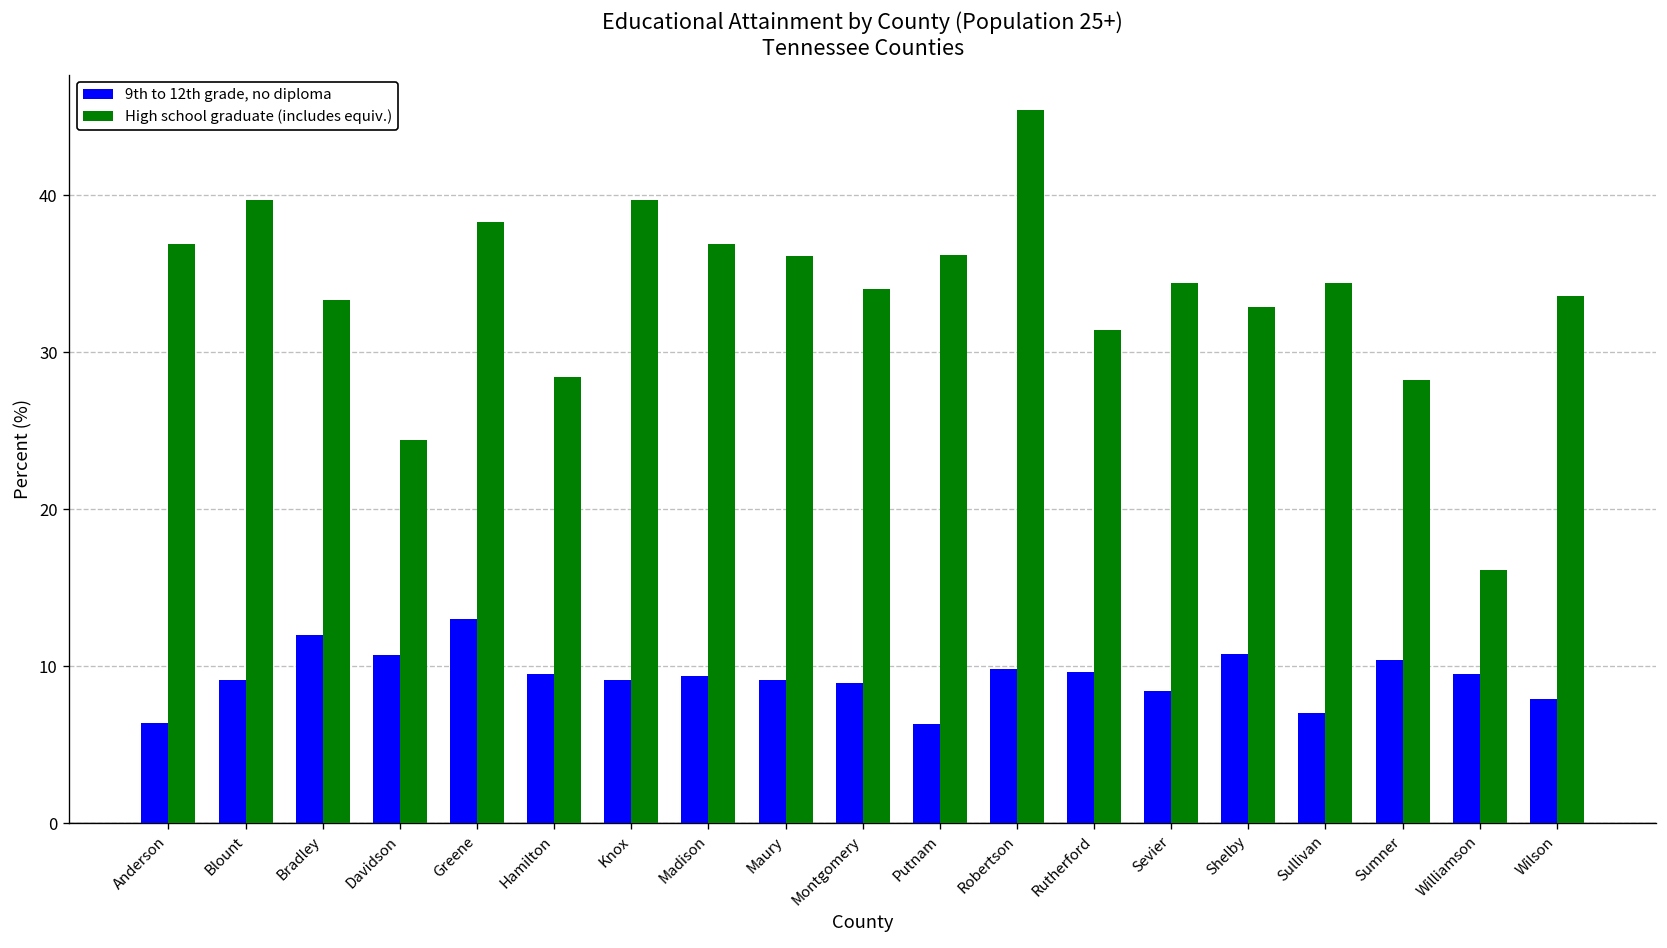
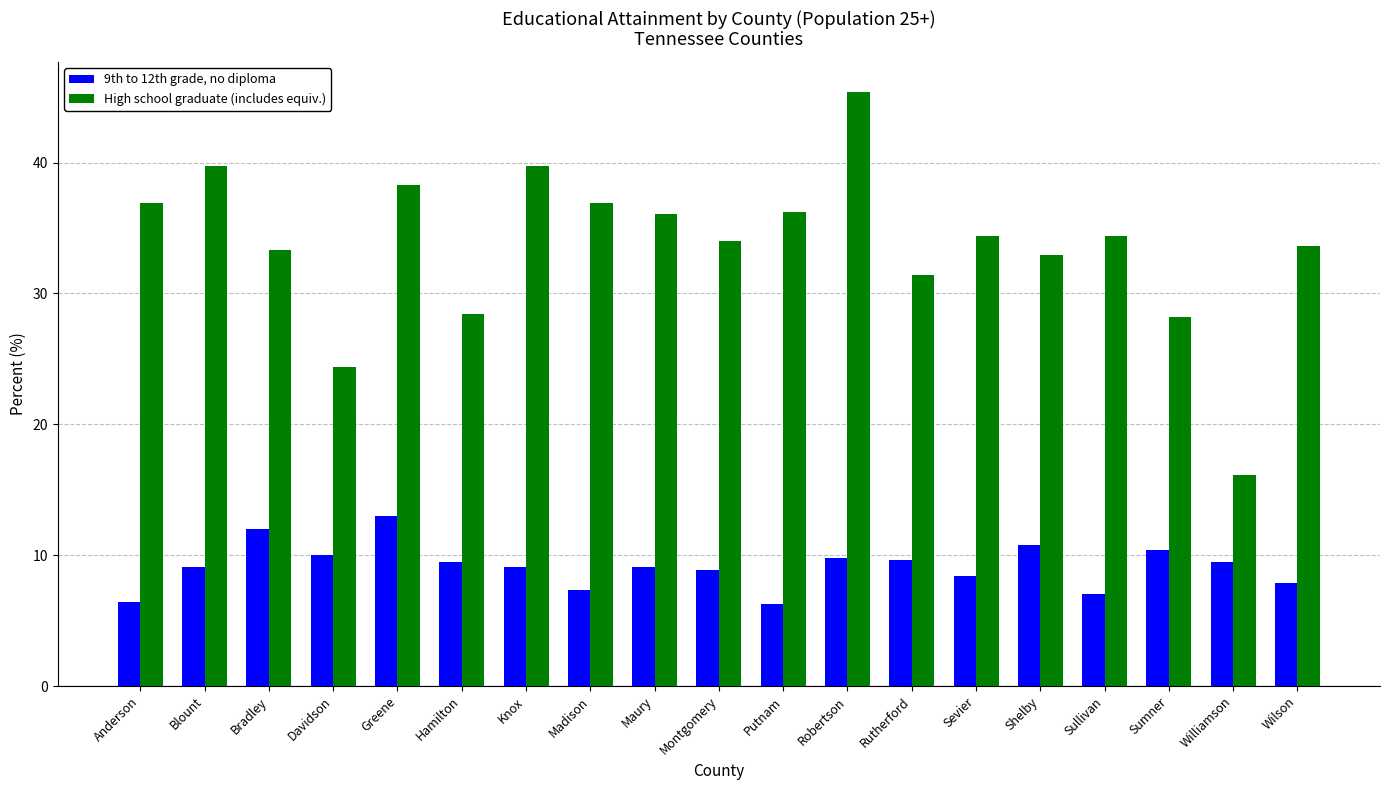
  {
    "9th to 12th grade, no diploma": {
      "Anderson": 6.4,
      "Blount": 9.1,
      "Bradley": 12.0,
-     "Davidson": 10.7,
+     "Davidson": 10.0,
      "Greene": 13.0,
      "Hamilton": 9.5,
      "Knox": 9.1,
-     "Madison": 9.4,
+     "Madison": 7.3,
      "Maury": 9.1,
      "Montgomery": 8.9,
      "Putnam": 6.3,
      "Robertson": 9.8,
      "Rutherford": 9.6,
      "Sevier": 8.4,
      "Shelby": 10.8,
      "Sullivan": 7.0,
      "Sumner": 10.4,
      "Williamson": 9.5,
      "Wilson": 7.9
    },
    "High school graduate (includes equiv.)": {
      "Anderson": 36.9,
      "Blount": 39.7,
      "Bradley": 33.3,
      "Davidson": 24.4,
      "Greene": 38.3,
      "Hamilton": 28.4,
      "Knox": 39.7,
      "Madison": 36.9,
      "Maury": 36.1,
      "Montgomery": 34.0,
      "Putnam": 36.2,
      "Robertson": 45.4,
      "Rutherford": 31.4,
      "Sevier": 34.4,
      "Shelby": 32.9,
      "Sullivan": 34.4,
      "Sumner": 28.2,
      "Williamson": 16.1,
      "Wilson": 33.6
    }
  }
